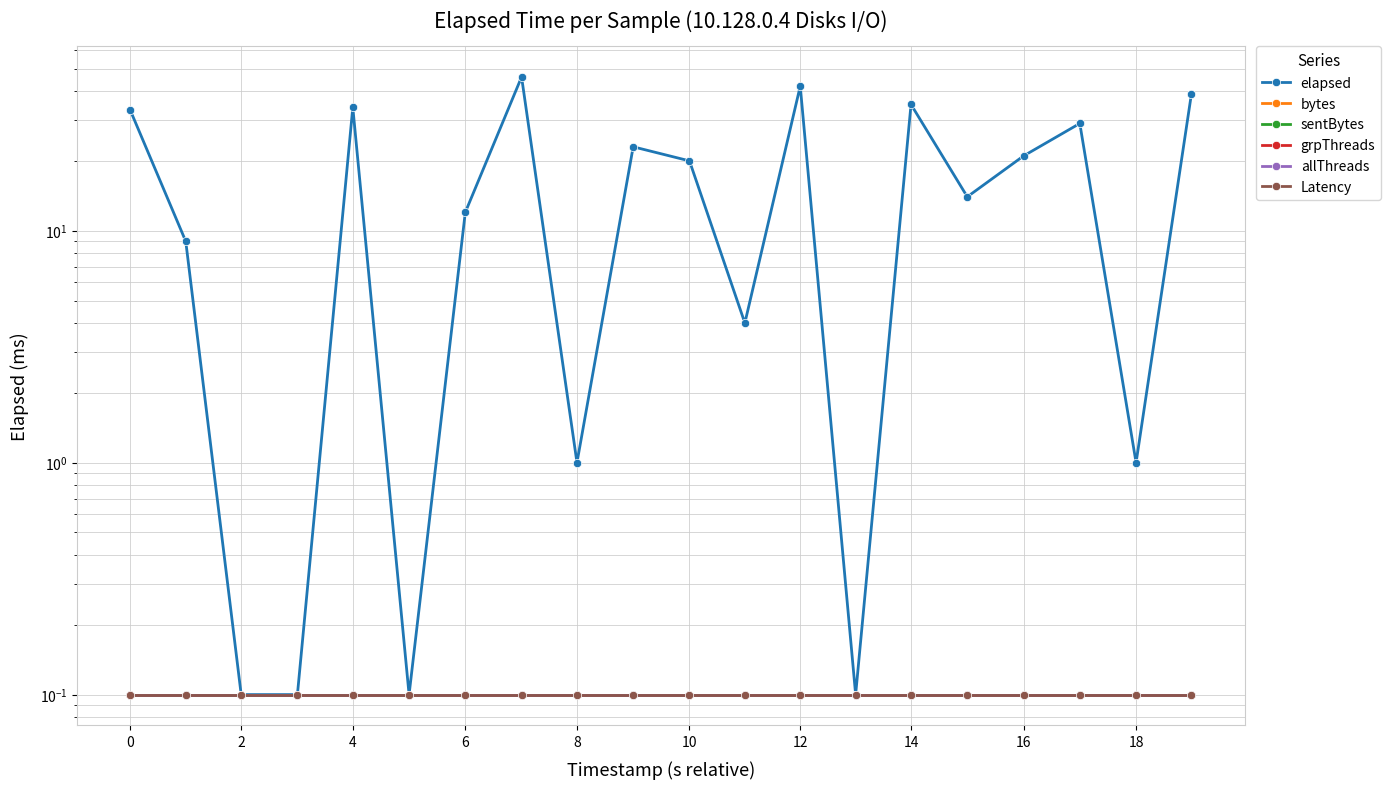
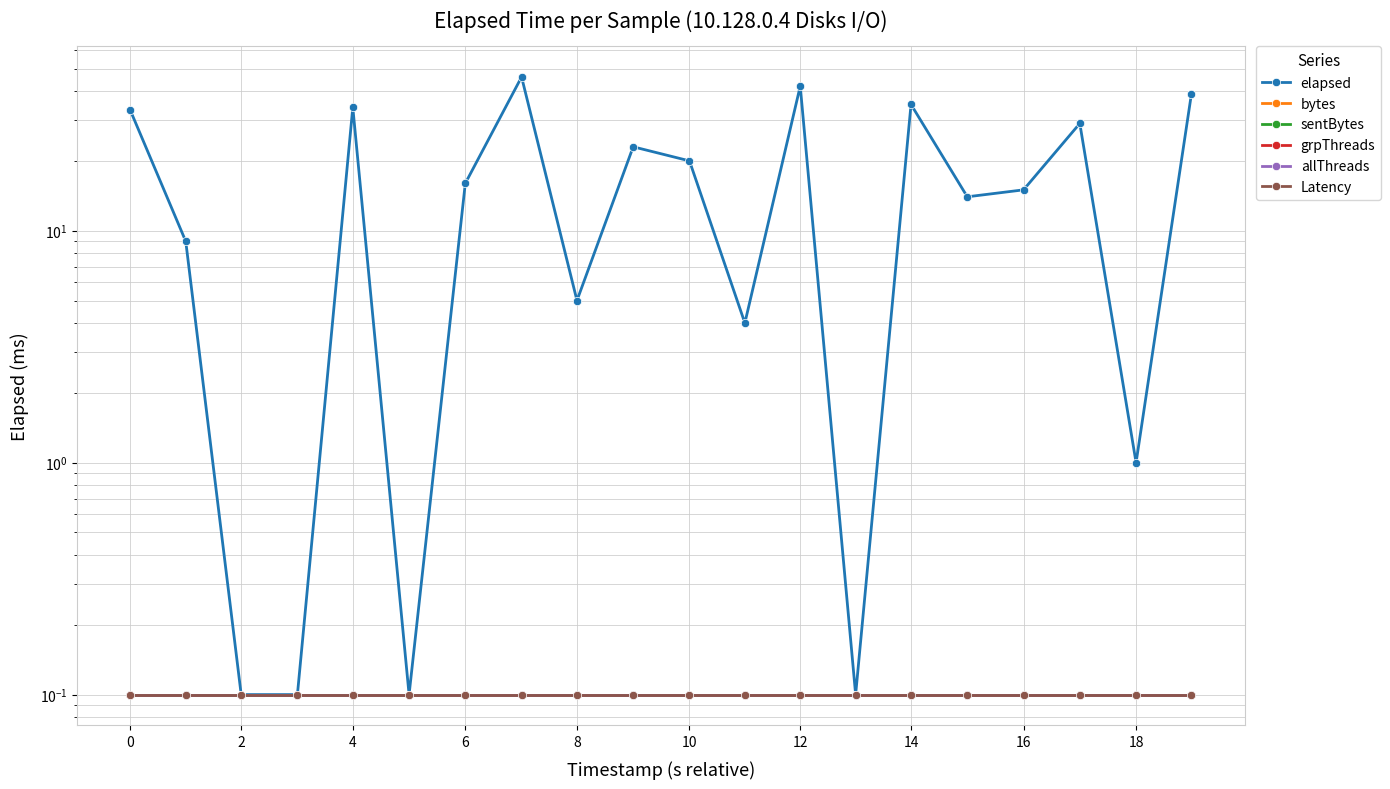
  {
    "elapsed": {
      "0": 33,
      "4": 34,
-     "6": 12,
-     "8": 1,
+     "6": 16,
+     "8": 5,
      "10": 20,
      "12": 42,
      "14": 35,
-     "16": 21,
+     "16": 15,
      "18": 1
    },
    "Latency": {
      "0": 0.100,
      "4": 0.100,
      "6": 0.100,
      "8": 0.100,
      "10": 0.100,
      "12": 0.100,
      "14": 0.100,
      "16": 0.100,
      "18": 0.100
    }
  }
